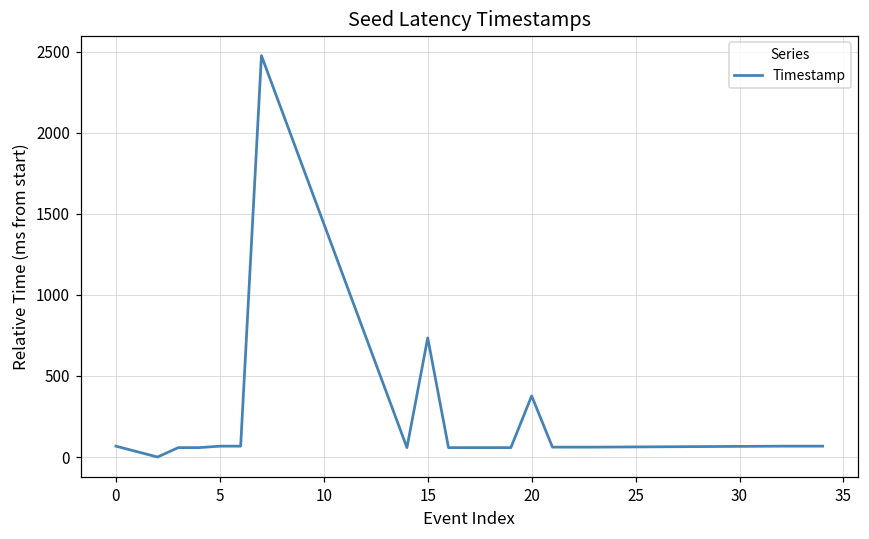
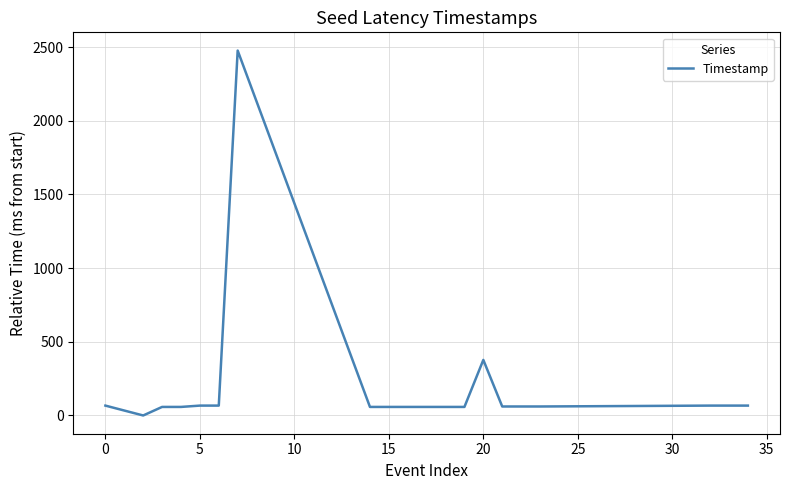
  {
    "0": 70,
    "5": 70,
-   "15": 740,
+   "15": 60,
    "20": 380
  }
